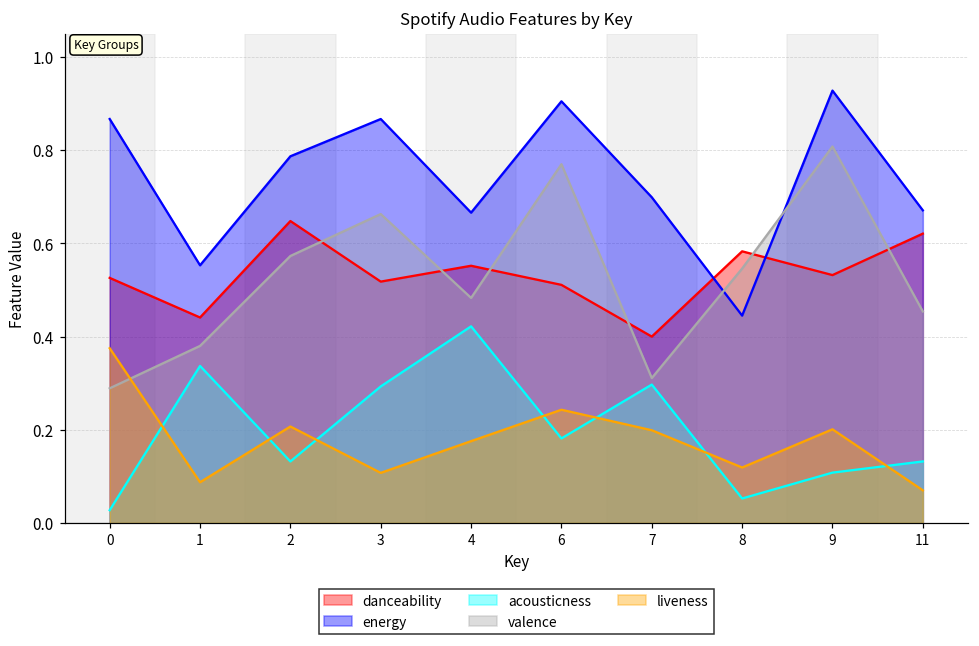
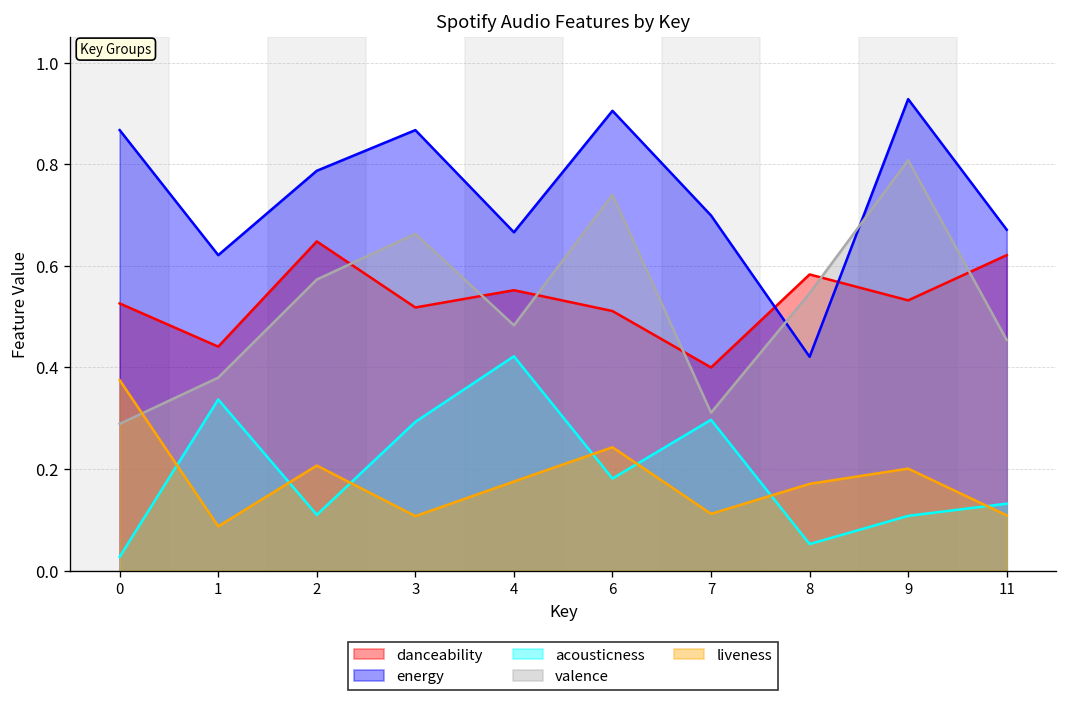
  {
    "danceability": {
      "0": 0.53,
      "1": 0.44,
      "2": 0.65,
      "3": 0.52,
      "4": 0.55,
      "6": 0.51,
      "7": 0.40,
      "8": 0.58,
      "9": 0.53,
      "11": 0.62
    },
    "energy": {
      "0": 0.87,
-     "1": 0.55,
+     "1": 0.62,
      "2": 0.79,
      "3": 0.87,
      "4": 0.67,
      "6": 0.91,
      "7": 0.70,
-     "8": 0.45,
+     "8": 0.42,
      "9": 0.93,
      "11": 0.67
    },
    "acousticness": {
      "0": 0.03,
      "1": 0.34,
-     "2": 0.13,
+     "2": 0.11,
      "3": 0.29,
      "4": 0.42,
      "6": 0.18,
      "7": 0.30,
      "8": 0.05,
      "9": 0.11,
      "11": 0.13
    },
    "valence": {
      "0": 0.29,
      "1": 0.38,
      "2": 0.57,
      "3": 0.66,
      "4": 0.48,
-     "6": 0.77,
+     "6": 0.74,
      "7": 0.31,
      "8": 0.55,
      "9": 0.81,
      "11": 0.45
    },
    "liveness": {
      "0": 0.38,
      "1": 0.09,
      "2": 0.21,
      "3": 0.11,
      "4": 0.18,
      "6": 0.24,
-     "7": 0.20,
-     "8": 0.12,
+     "7": 0.11,
+     "8": 0.17,
      "9": 0.20,
-     "11": 0.07
+     "11": 0.11
    }
  }
